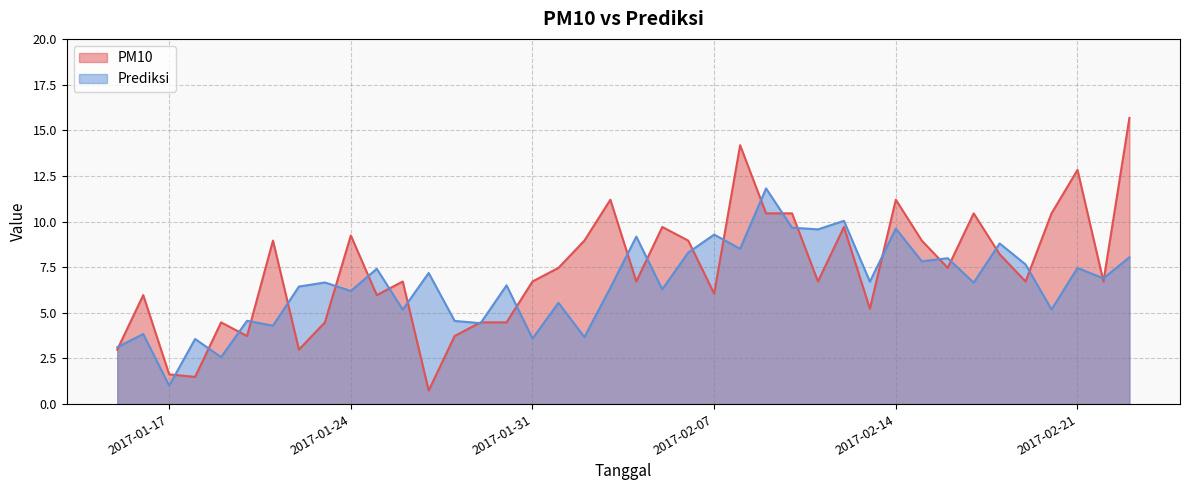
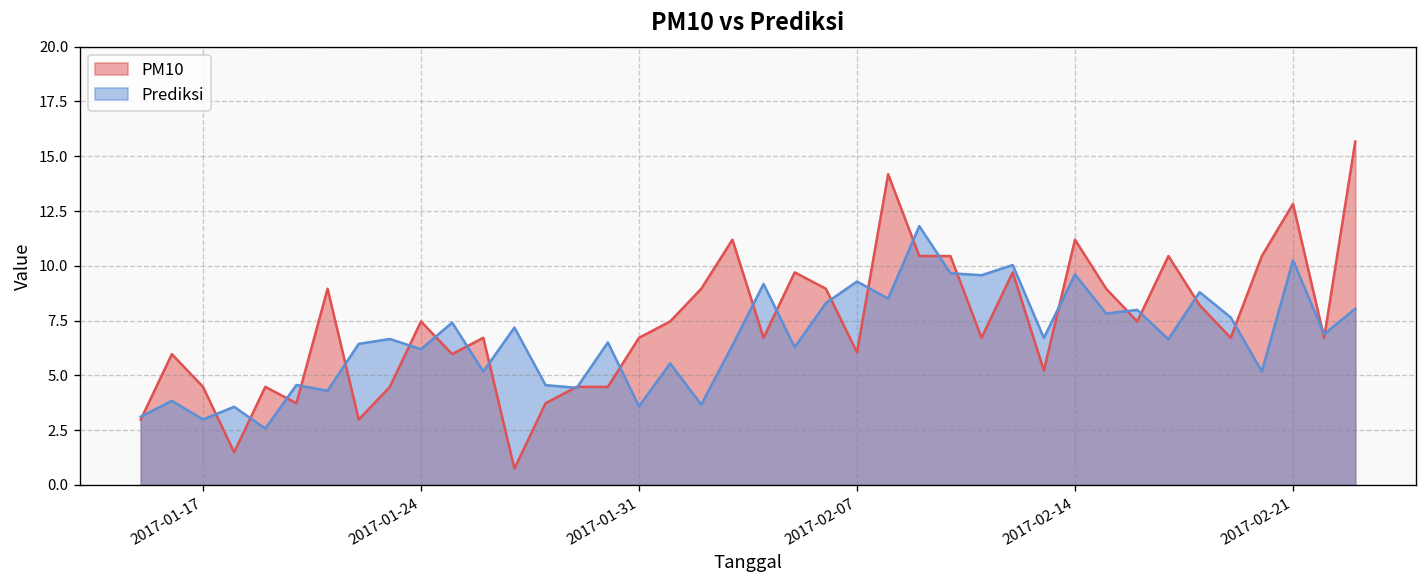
  {
    "PM10": {
-     "2017-01-17": 1.6,
-     "2017-01-24": 9.2,
+     "2017-01-17": 4.5,
+     "2017-01-24": 7.5,
      "2017-01-31": 6.7,
      "2017-02-07": 6.1,
      "2017-02-14": 11.2,
      "2017-02-21": 12.8
    },
    "Prediksi": {
-     "2017-01-17": 1.0,
+     "2017-01-17": 3.0,
      "2017-01-24": 6.2,
      "2017-01-31": 3.6,
      "2017-02-07": 9.3,
      "2017-02-14": 9.6,
-     "2017-02-21": 7.5
+     "2017-02-21": 10.2
    }
  }
